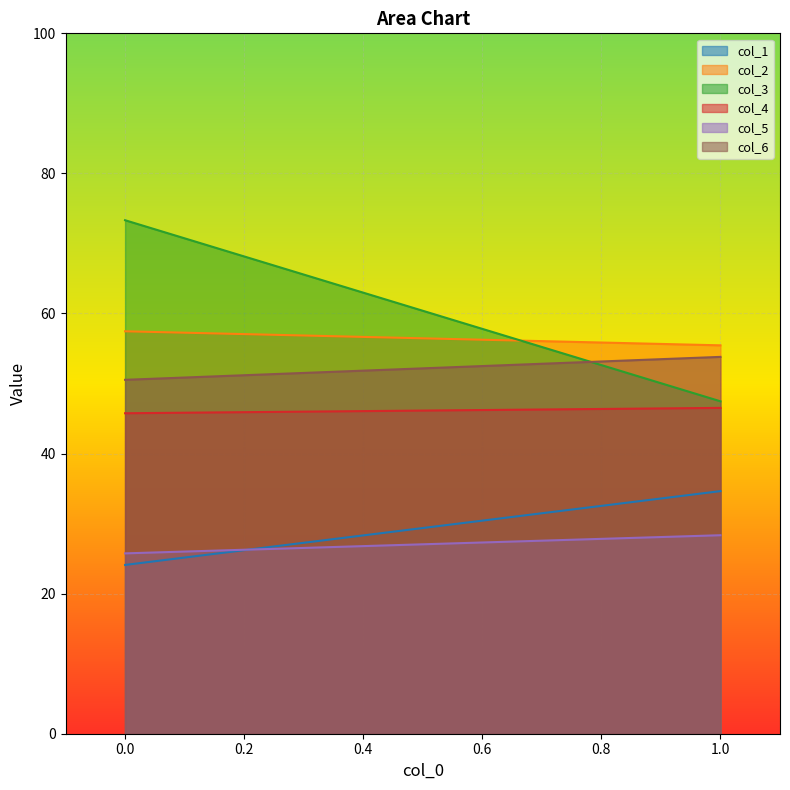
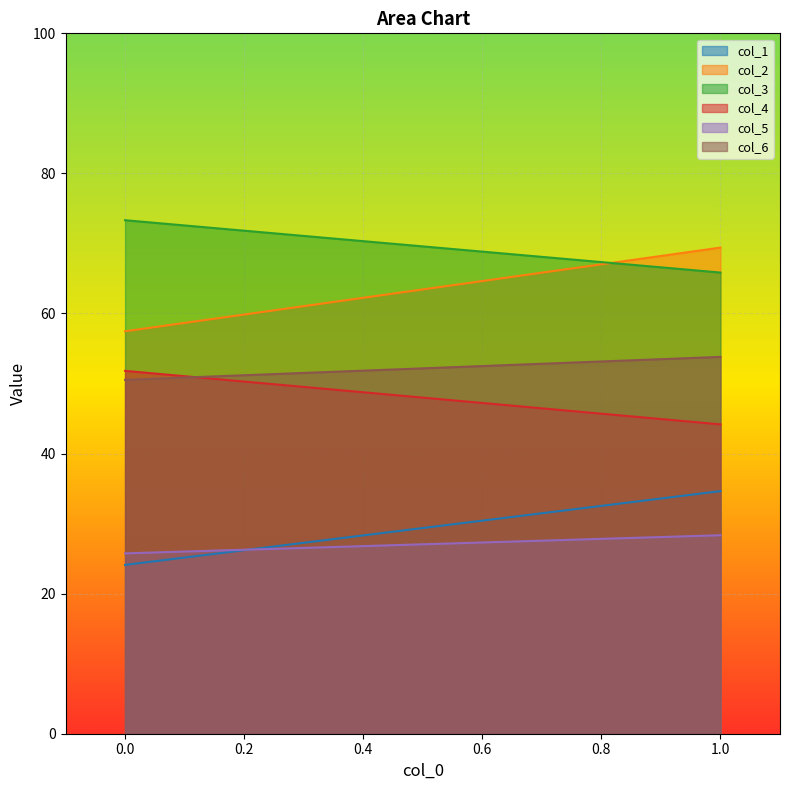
  {
    "col_1": {
      "0.0": 24,
      "1.0": 35
    },
    "col_2": {
      "0.0": 57,
-     "1.0": 55
+     "1.0": 69
    },
    "col_3": {
      "0.0": 73,
-     "1.0": 47
+     "1.0": 66
    },
    "col_4": {
-     "0.0": 46,
-     "1.0": 47
+     "0.0": 52,
+     "1.0": 44
    },
    "col_5": {
      "0.0": 26,
      "1.0": 28
    },
    "col_6": {
      "0.0": 51,
      "1.0": 54
    }
  }
